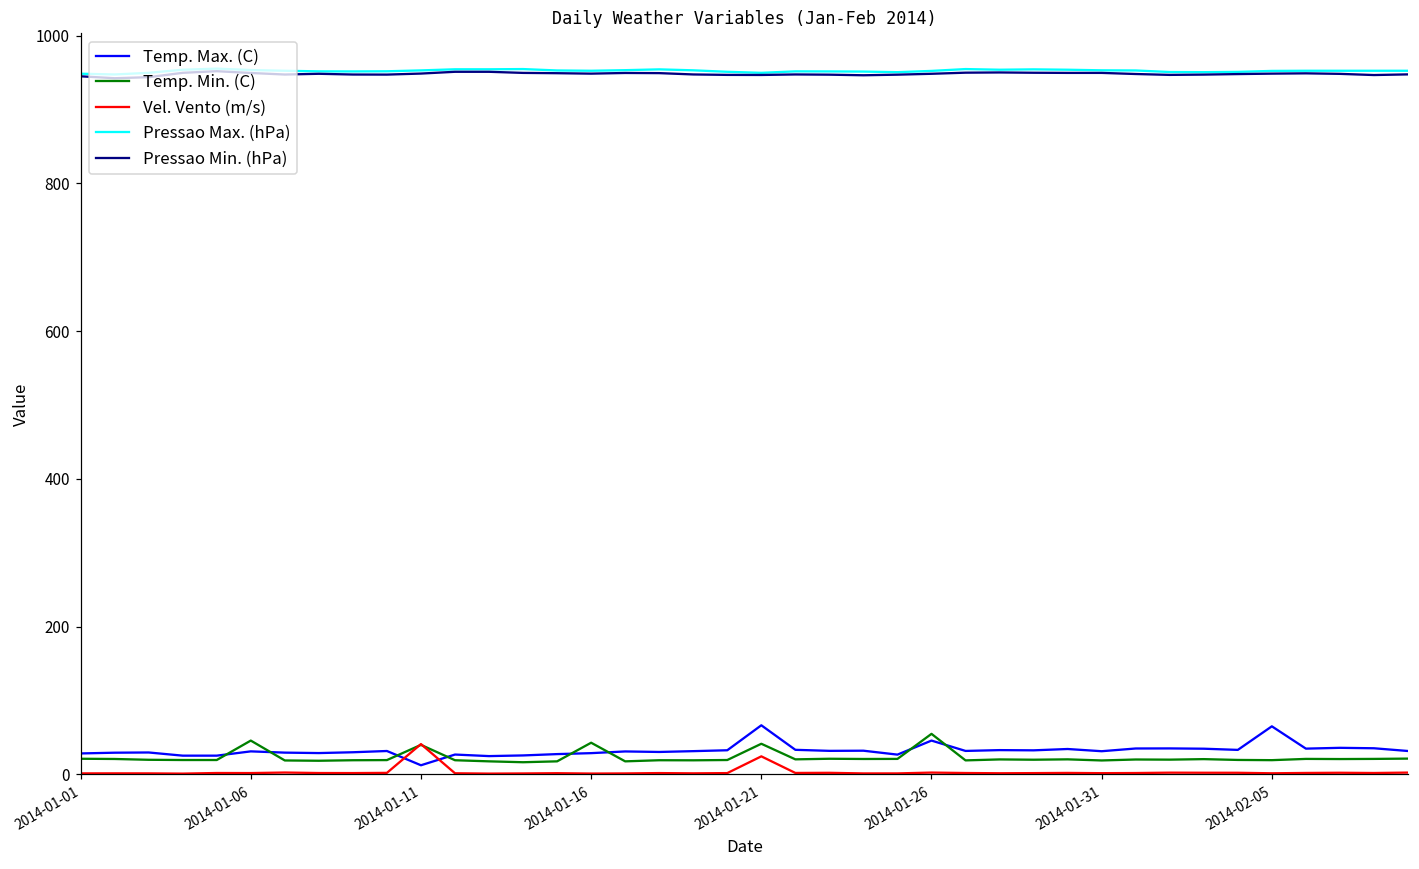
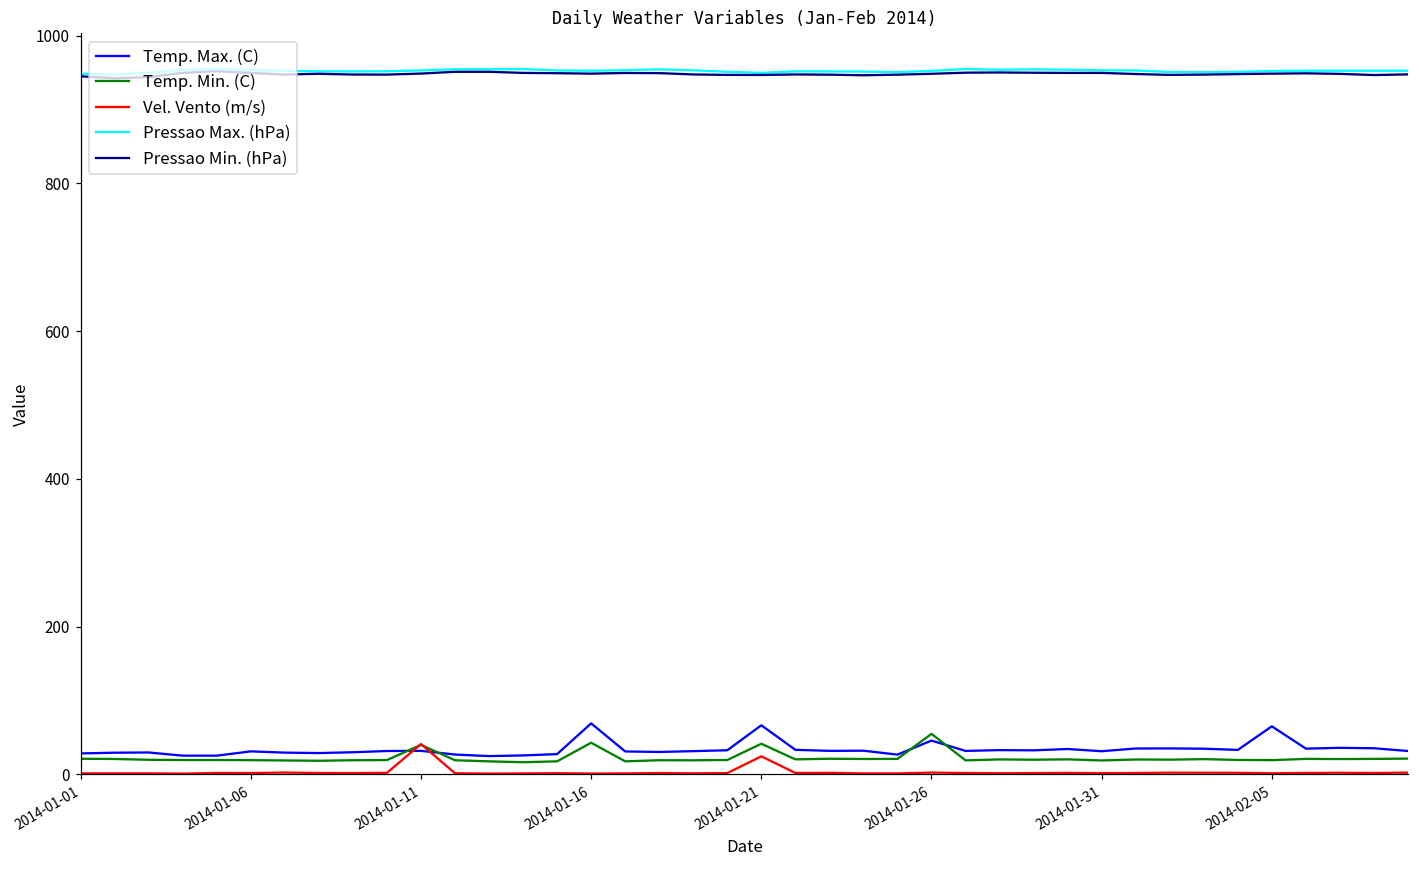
  {
    "Temp. Max. (C)": {
      "2014-01-01": 30,
      "2014-01-06": 30,
-     "2014-01-11": 10,
-     "2014-01-16": 30,
+     "2014-01-11": 30,
+     "2014-01-16": 70,
      "2014-01-21": 70,
      "2014-01-26": 50,
      "2014-01-31": 30,
      "2014-02-05": 70
    },
    "Temp. Min. (C)": {
      "2014-01-01": 20,
-     "2014-01-06": 50,
+     "2014-01-06": 20,
      "2014-01-16": 40,
      "2014-01-21": 40,
      "2014-01-26": 60,
      "2014-01-31": 20,
      "2014-02-05": 20
    },
    "Vel. Vento (m/s)": {
      "2014-01-01": 0,
      "2014-01-06": 0,
      "2014-01-16": 0,
      "2014-01-21": 20,
      "2014-01-26": 0,
      "2014-01-31": 0,
      "2014-02-05": 0
    },
    "Pressao Max. (hPa)": {
      "2014-01-11": 950,
      "2014-01-16": 950,
      "2014-01-26": 950
    },
    "Pressao Min. (hPa)": {
      "2014-01-11": 950,
      "2014-01-16": 950,
      "2014-01-26": 950
    }
  }
